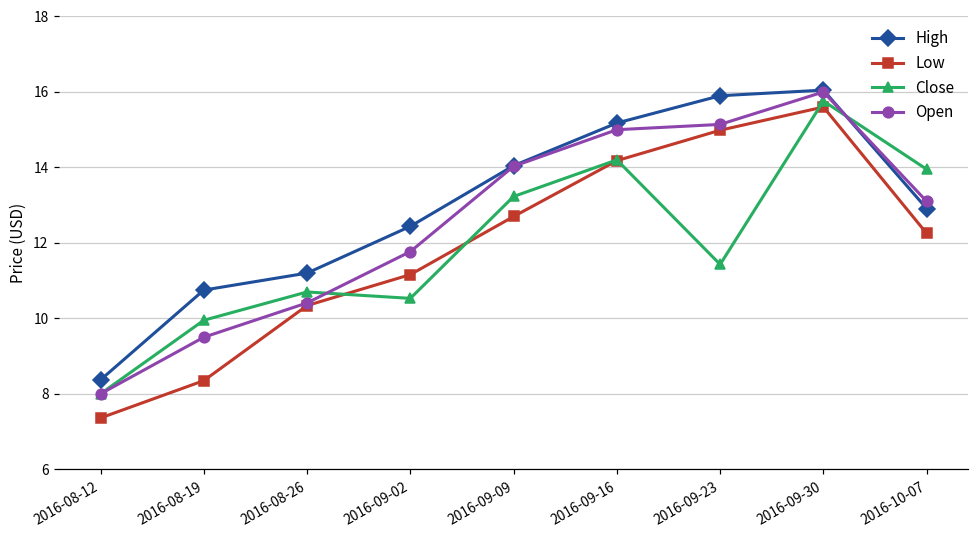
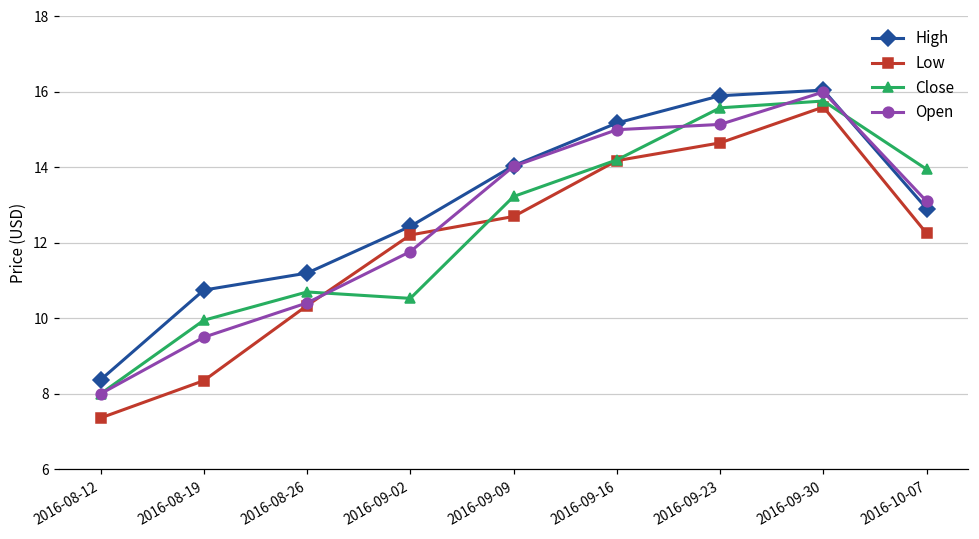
  {
    "High": {
      "2016-08-12": 8.4,
      "2016-08-19": 10.8,
      "2016-08-26": 11.2,
      "2016-09-02": 12.4,
      "2016-09-16": 15.2,
      "2016-09-23": 15.9,
      "2016-10-07": 12.9
    },
    "Low": {
      "2016-08-12": 7.4,
      "2016-08-19": 8.4,
-     "2016-09-02": 11.2,
+     "2016-09-02": 12.2,
      "2016-09-09": 12.7,
-     "2016-09-23": 15.0,
+     "2016-09-23": 14.7,
      "2016-09-30": 15.6,
      "2016-10-07": 12.3
    },
    "Close": {
      "2016-08-19": 10.0,
      "2016-08-26": 10.7,
      "2016-09-02": 10.5,
      "2016-09-09": 13.2,
-     "2016-09-23": 11.4,
+     "2016-09-23": 15.6,
      "2016-09-30": 15.8,
      "2016-10-07": 14.0
    },
    "Open": {
      "2016-08-19": 9.5,
      "2016-09-02": 11.8,
      "2016-09-16": 15.0,
      "2016-09-23": 15.1,
      "2016-10-07": 13.1
    }
  }
